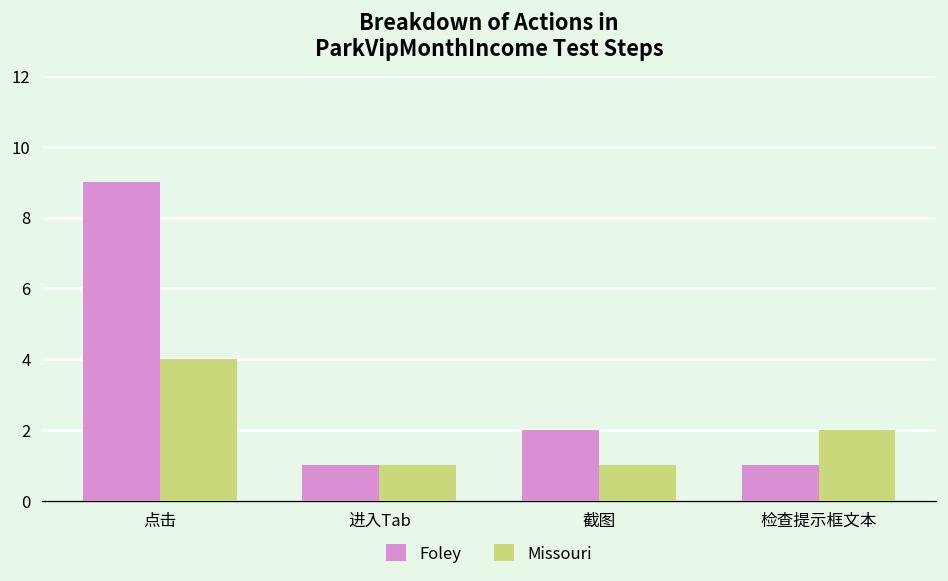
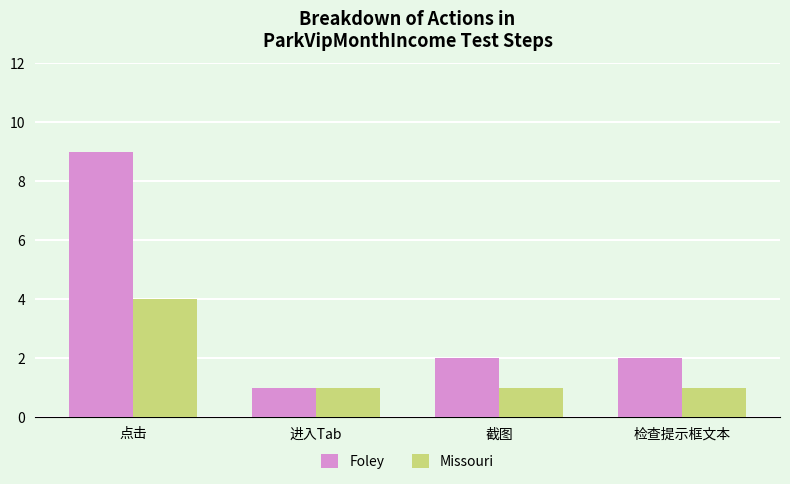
  {
    "Foley": {
      "点击": 9,
      "进入Tab": 1,
      "截图": 2,
-     "检查提示框文本": 1
+     "检查提示框文本": 2
    },
    "Missouri": {
      "点击": 4,
      "进入Tab": 1,
      "截图": 1,
-     "检查提示框文本": 2
+     "检查提示框文本": 1
    }
  }
